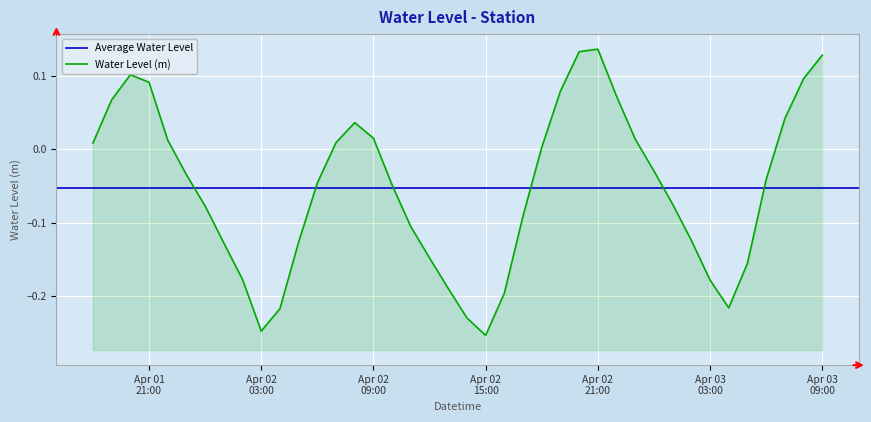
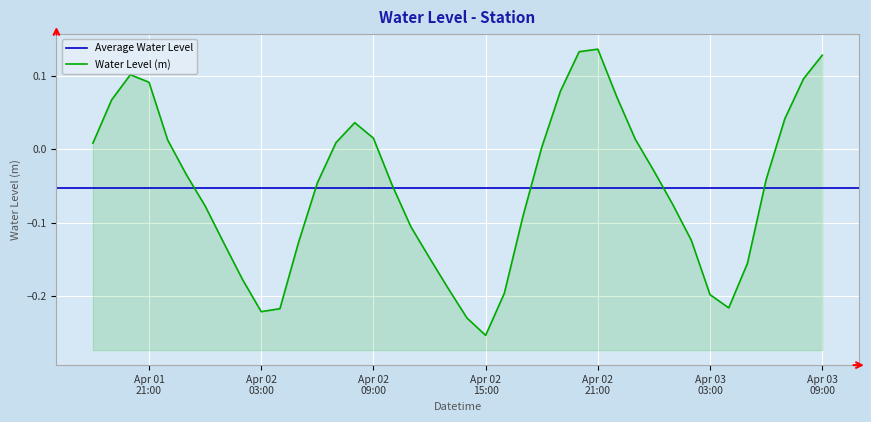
  {
    "Apr 01 21:00": 0.09,
-   "Apr 02 03:00": -0.25,
+   "Apr 02 03:00": -0.22,
    "Apr 02 09:00": 0.02,
    "Apr 02 15:00": -0.25,
    "Apr 02 21:00": 0.14,
-   "Apr 03 03:00": -0.18,
+   "Apr 03 03:00": -0.20,
    "Apr 03 09:00": 0.13
  }
